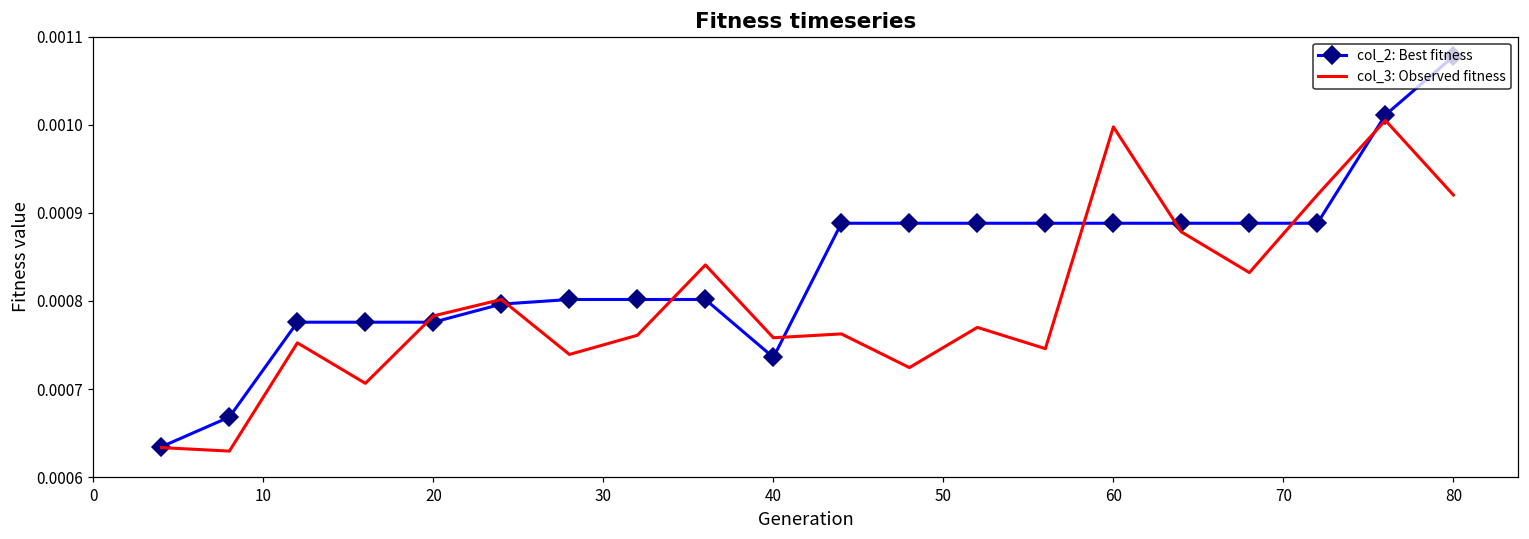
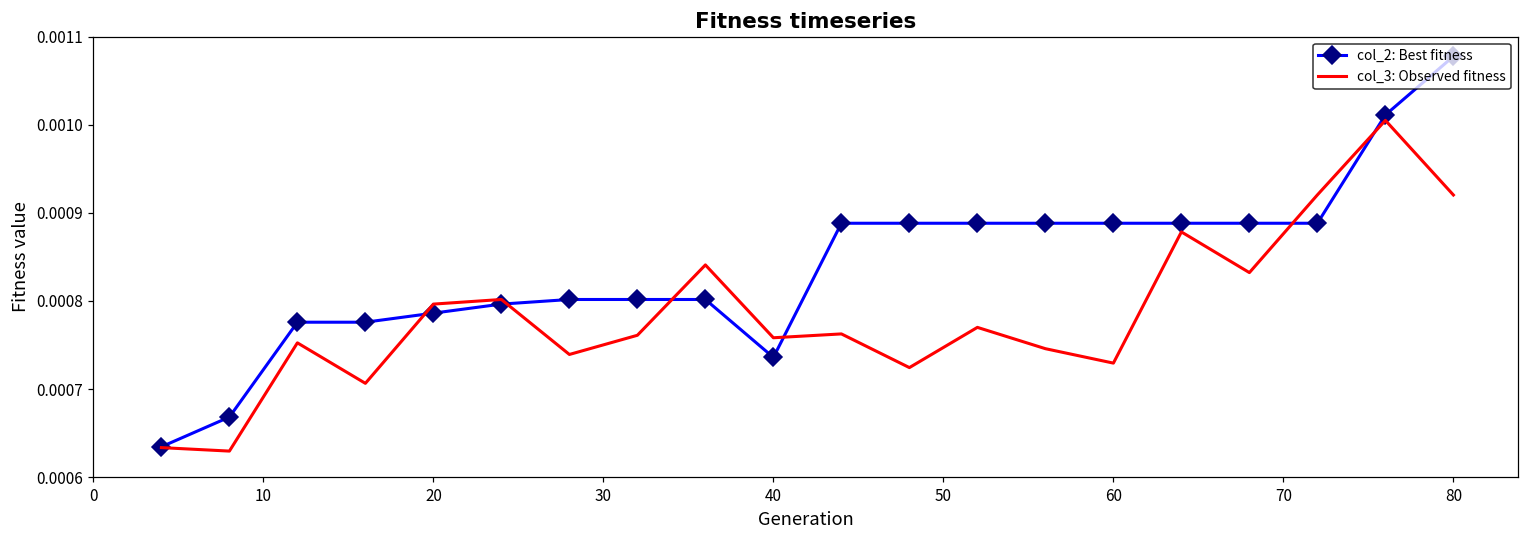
  {
    "col_2: Best fitness": {
-     "20": 0.00078,
+     "20": 0.00079,
      "40": 0.00074,
      "60": 0.00089
    },
    "col_3: Observed fitness": {
-     "20": 0.00078,
+     "20": 0.00080,
      "40": 0.00076,
-     "60": 0.00100,
+     "60": 0.00073,
      "80": 0.00092
    }
  }
